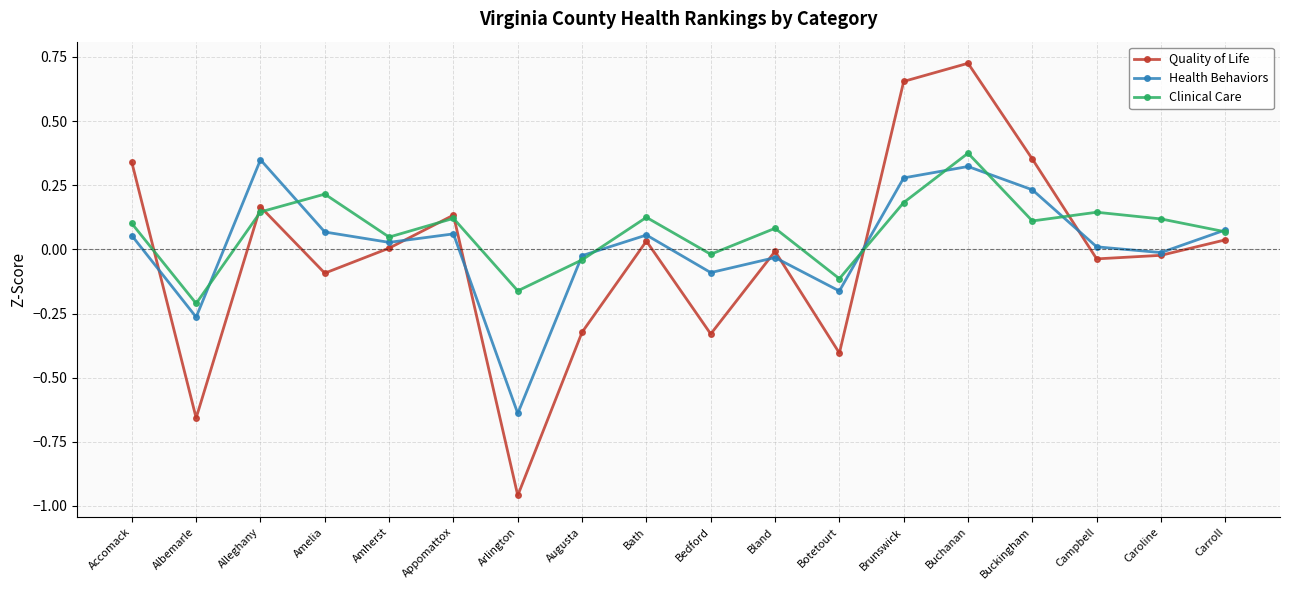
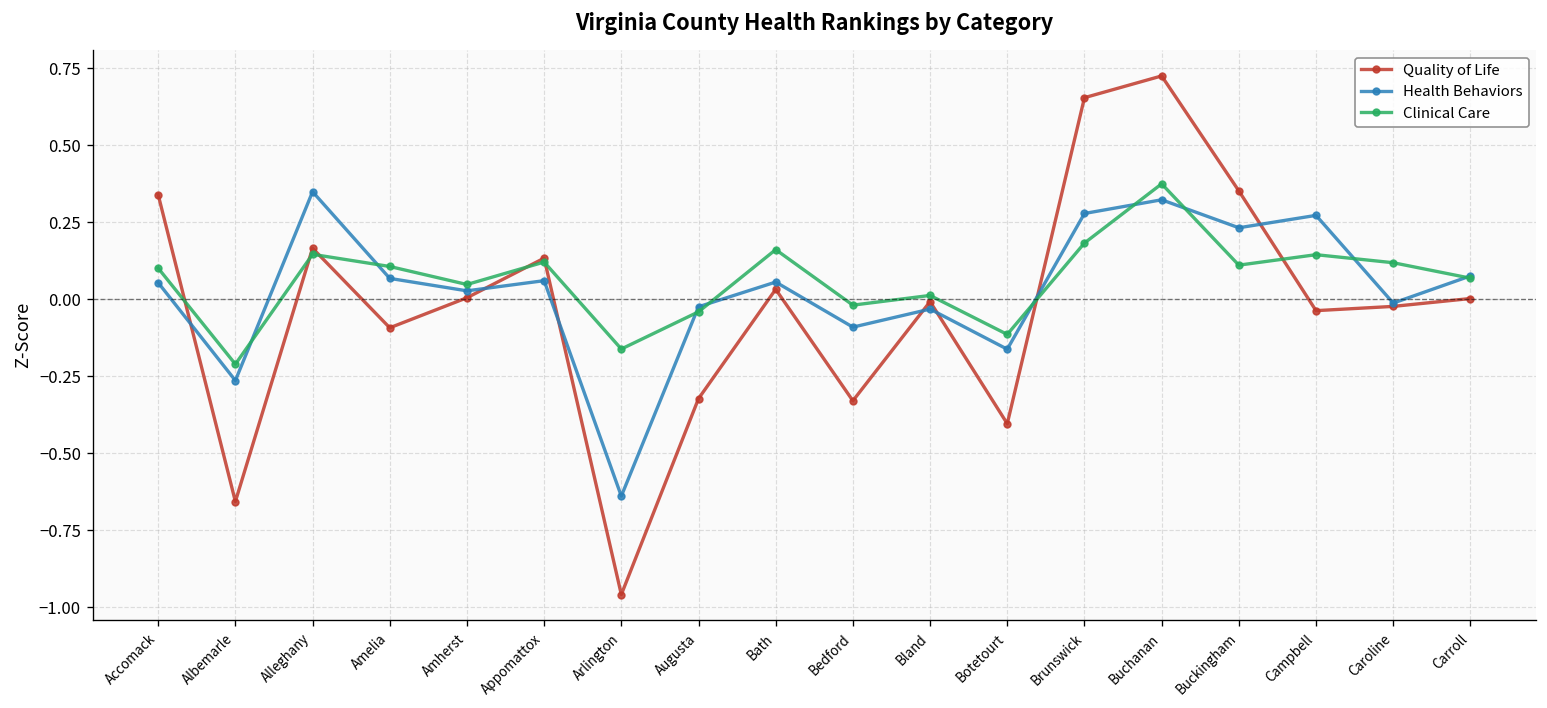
  {
    "Quality of Life": {
      "Accomack": 0.34,
      "Albemarle": -0.66,
      "Alleghany": 0.17,
      "Amelia": -0.09,
      "Amherst": 0.00,
      "Appomattox": 0.13,
      "Arlington": -0.96,
      "Augusta": -0.32,
      "Bath": 0.03,
      "Bedford": -0.33,
      "Bland": -0.01,
      "Botetourt": -0.40,
      "Brunswick": 0.65,
      "Buchanan": 0.73,
      "Buckingham": 0.35,
      "Campbell": -0.04,
      "Caroline": -0.02,
-     "Carroll": 0.04
+     "Carroll": 0.00
    },
    "Health Behaviors": {
      "Accomack": 0.05,
      "Albemarle": -0.26,
      "Alleghany": 0.35,
      "Amelia": 0.07,
      "Amherst": 0.03,
      "Appomattox": 0.06,
      "Arlington": -0.64,
      "Augusta": -0.02,
      "Bath": 0.06,
      "Bedford": -0.09,
      "Bland": -0.03,
      "Botetourt": -0.16,
      "Brunswick": 0.28,
      "Buchanan": 0.32,
      "Buckingham": 0.23,
-     "Campbell": 0.01,
+     "Campbell": 0.27,
      "Caroline": -0.01
    },
    "Clinical Care": {
      "Accomack": 0.10,
      "Albemarle": -0.21,
      "Alleghany": 0.15,
-     "Amelia": 0.22,
+     "Amelia": 0.11,
      "Amherst": 0.05,
      "Appomattox": 0.12,
      "Arlington": -0.16,
      "Augusta": -0.04,
-     "Bath": 0.12,
+     "Bath": 0.16,
      "Bedford": -0.02,
-     "Bland": 0.08,
+     "Bland": 0.01,
      "Botetourt": -0.11,
      "Brunswick": 0.18,
      "Buchanan": 0.37,
      "Buckingham": 0.11,
      "Campbell": 0.14,
      "Caroline": 0.12
    }
  }
